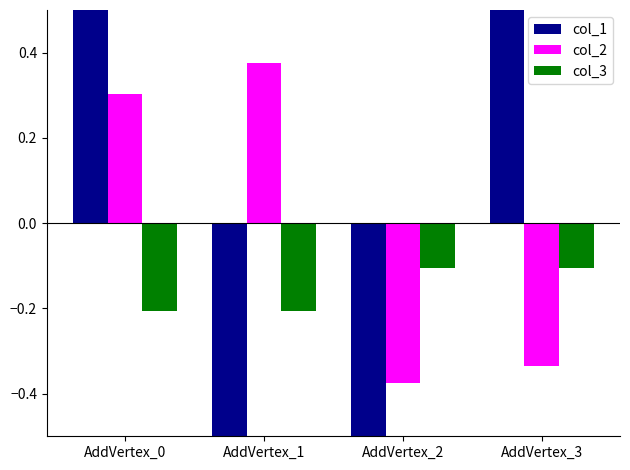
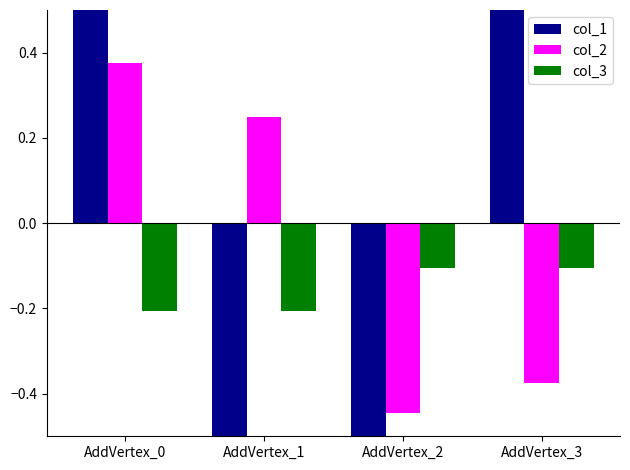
  {
    "col_2": {
-     "AddVertex_0": 0.30,
-     "AddVertex_1": 0.38,
-     "AddVertex_2": -0.38,
-     "AddVertex_3": -0.34
+     "AddVertex_0": 0.38,
+     "AddVertex_1": 0.25,
+     "AddVertex_2": -0.45,
+     "AddVertex_3": -0.38
    },
    "col_3": {
      "AddVertex_0": -0.21,
      "AddVertex_1": -0.21,
      "AddVertex_2": -0.11,
      "AddVertex_3": -0.11
    }
  }
